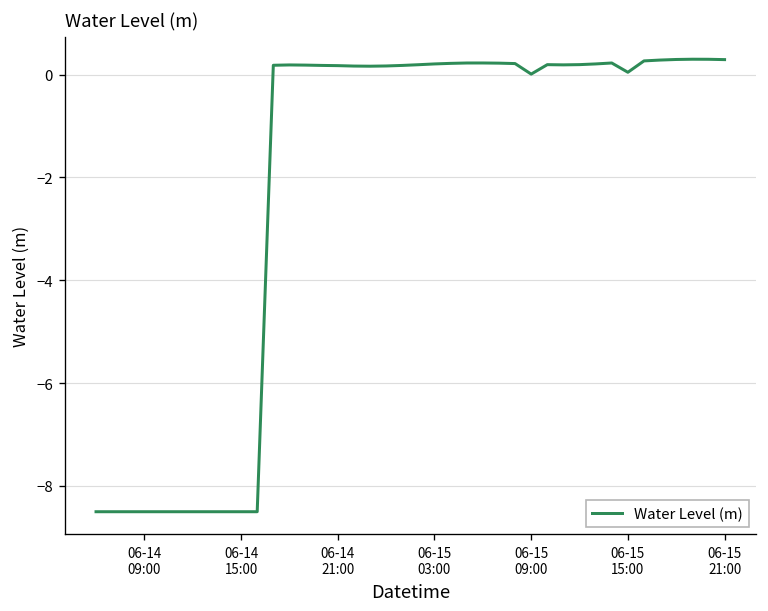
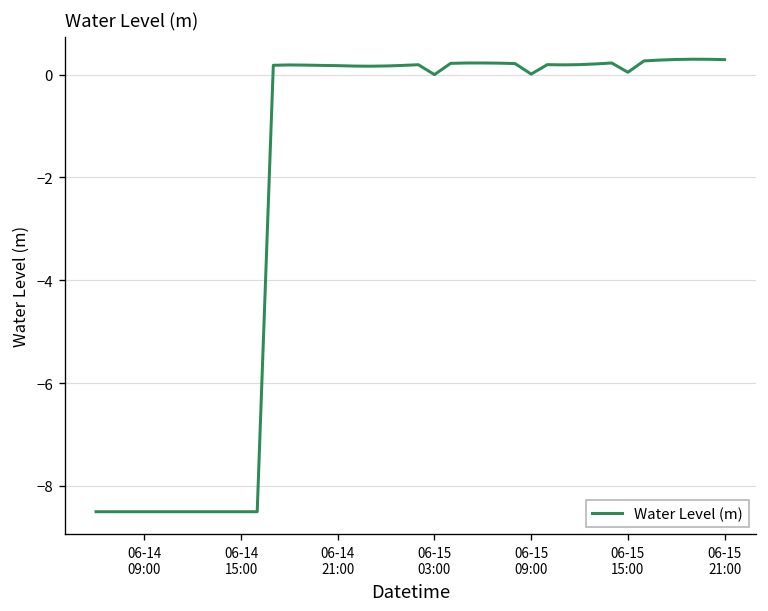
  {
    "06-14 09:00": -8.5,
    "06-14 15:00": -8.5,
    "06-14 21:00": 0.2,
-   "06-15 03:00": 0.2,
+   "06-15 03:00": 0.0,
    "06-15 09:00": 0.0,
    "06-15 15:00": 0.0,
    "06-15 21:00": 0.3
  }
